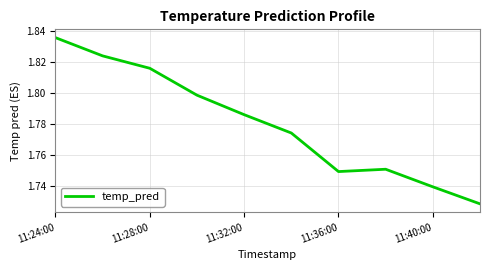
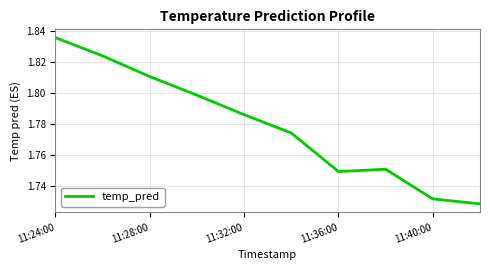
  {
    "11:24:00": 1.836,
-   "11:28:00": 1.816,
+   "11:28:00": 1.810,
    "11:32:00": 1.786,
    "11:36:00": 1.749,
-   "11:40:00": 1.739
+   "11:40:00": 1.732
  }
